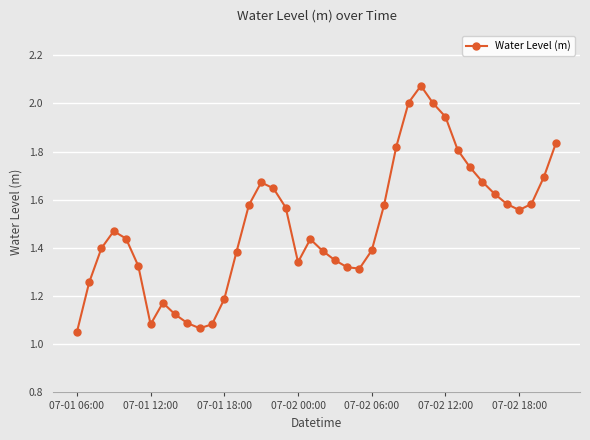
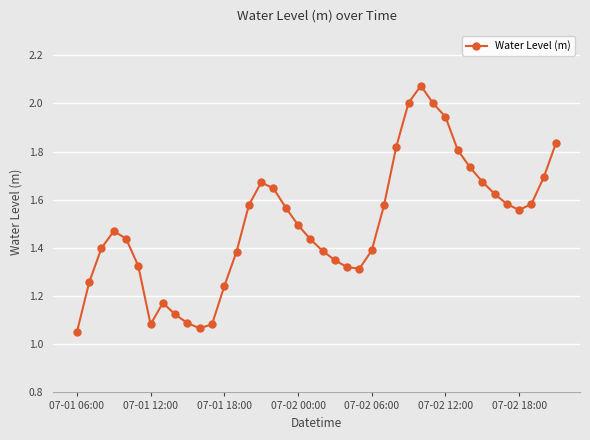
  {
    "07-01 06:00": 1.05,
    "07-01 12:00": 1.08,
-   "07-01 18:00": 1.19,
-   "07-02 00:00": 1.34,
+   "07-01 18:00": 1.24,
+   "07-02 00:00": 1.49,
    "07-02 06:00": 1.39,
    "07-02 12:00": 1.94,
    "07-02 18:00": 1.56
  }
